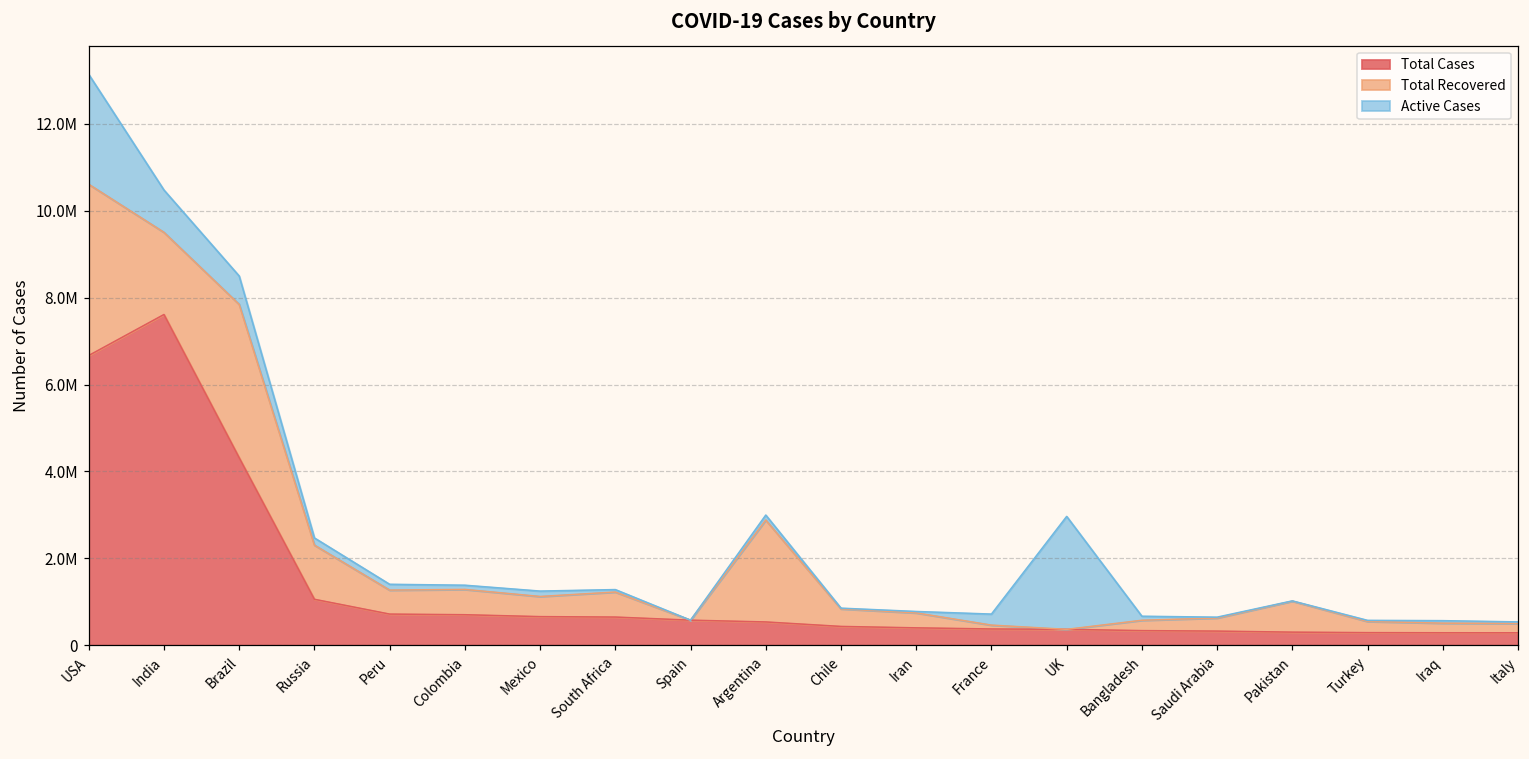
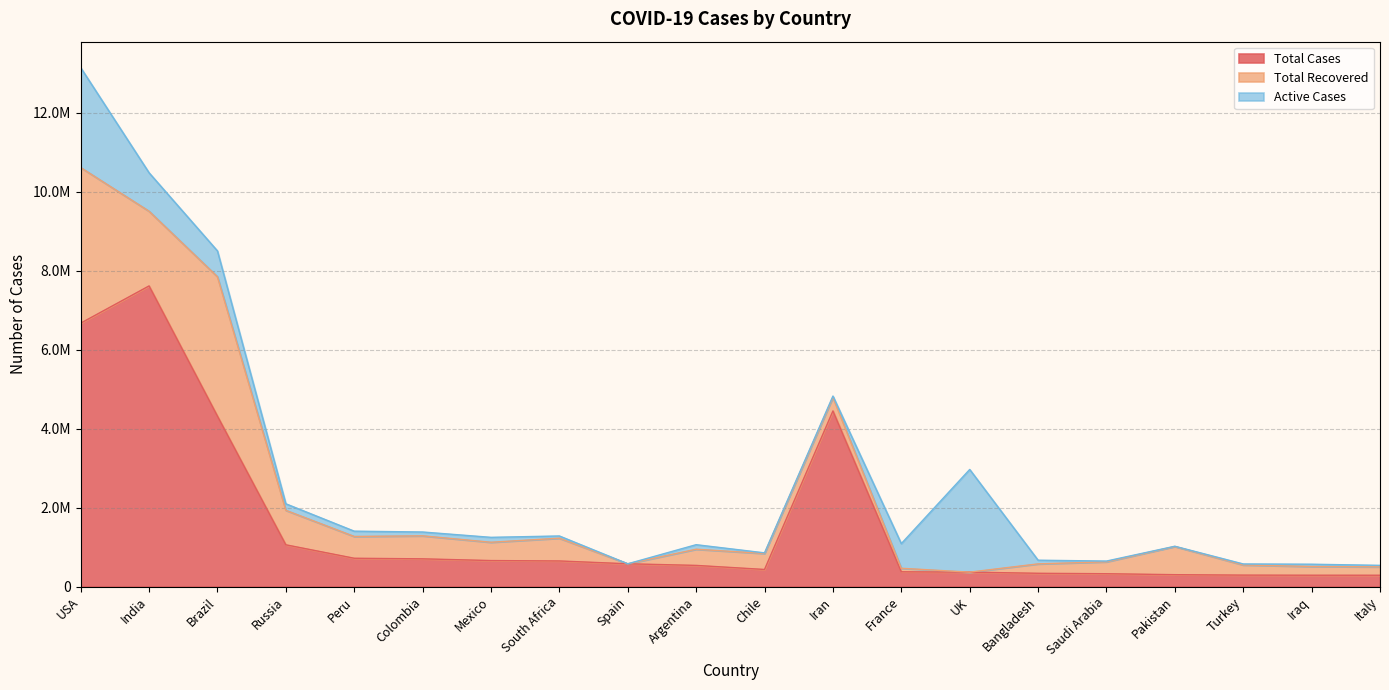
  {
    "Total Cases": {
      "USA": 6700000,
      "India": 7600000,
      "Brazil": 4300000,
      "Russia": 1100000,
      "Peru": 700000,
      "Colombia": 700000,
      "Mexico": 700000,
      "South Africa": 600000,
      "Argentina": 500000,
      "Chile": 400000,
-     "Iran": 400000,
+     "Iran": 4400000,
      "France": 400000,
      "Bangladesh": 300000,
      "Saudi Arabia": 300000,
      "Pakistan": 300000,
      "Turkey": 300000,
      "Iraq": 300000,
      "Italy": 300000
    },
    "Total Recovered": {
      "USA": 3900000,
      "India": 1900000,
      "Brazil": 3500000,
-     "Russia": 1200000,
+     "Russia": 900000,
      "Peru": 600000,
      "Colombia": 600000,
      "Mexico": 500000,
-     "Argentina": 2300000,
+     "Argentina": 400000,
      "France": 100000,
      "Bangladesh": 200000
    },
    "Active Cases": {
      "USA": 2500000,
      "India": 1000000,
      "Brazil": 700000,
      "Russia": 200000,
      "Peru": 100000,
      "Colombia": 100000,
      "Mexico": 100000,
      "Argentina": 100000,
-     "France": 300000,
+     "France": 600000,
      "UK": 2600000,
      "Bangladesh": 100000
    }
  }
